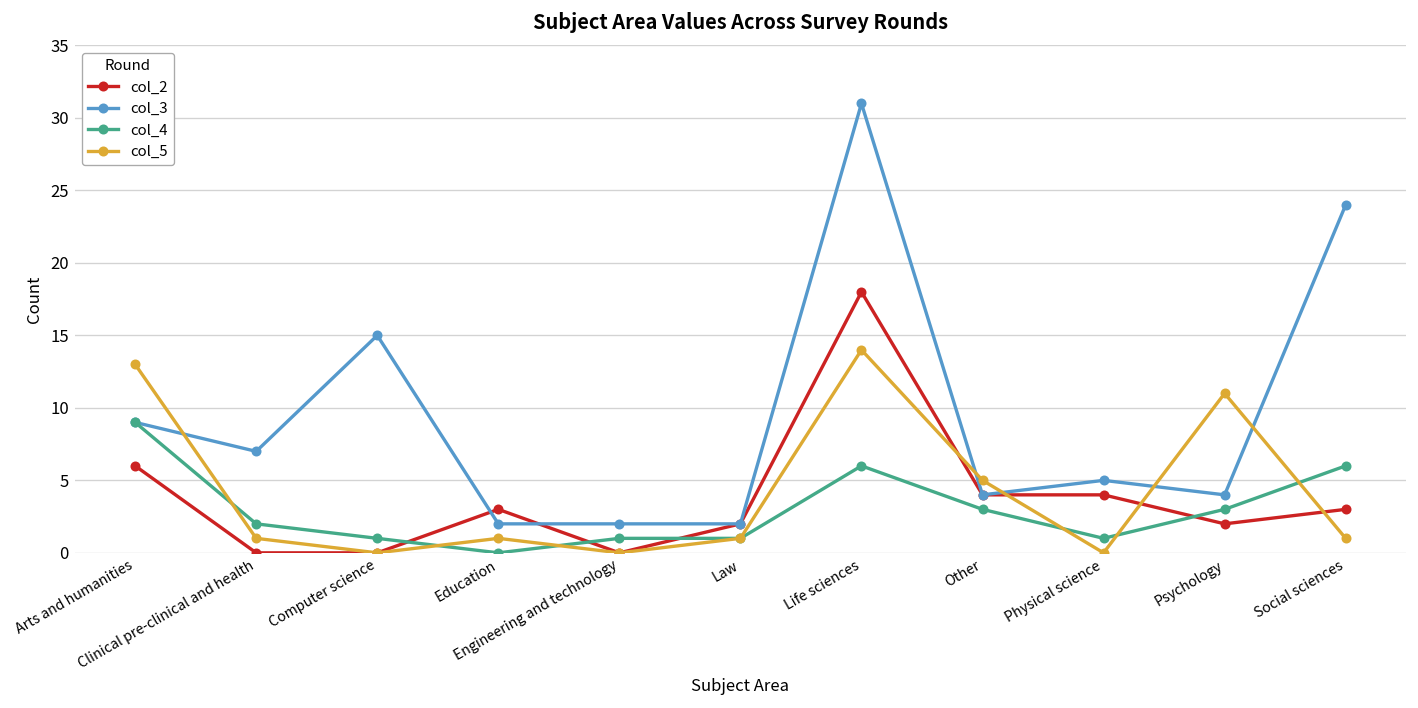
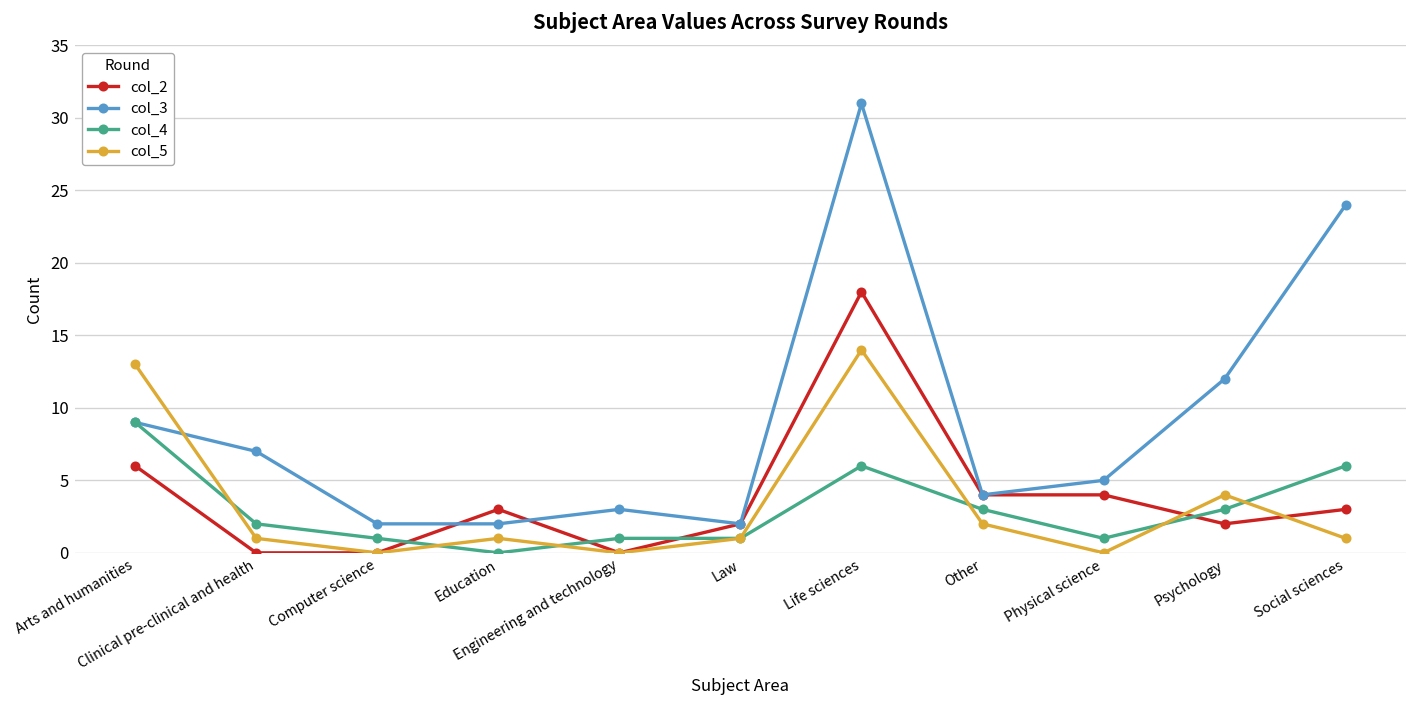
  {
    "col_2": {
      "Arts and humanities": 6,
      "Clinical pre-clinical and health": 0,
      "Education": 3,
      "Life sciences": 18,
      "Physical science": 4,
      "Psychology": 2,
      "Social sciences": 3
    },
    "col_3": {
      "Clinical pre-clinical and health": 7,
-     "Computer science": 15,
+     "Computer science": 2,
      "Education": 2,
-     "Engineering and technology": 2,
+     "Engineering and technology": 3,
      "Life sciences": 31,
      "Physical science": 5,
-     "Psychology": 4,
+     "Psychology": 12,
      "Social sciences": 24
    },
    "col_4": {
      "Clinical pre-clinical and health": 2,
      "Computer science": 1,
      "Education": 0,
      "Engineering and technology": 1,
      "Life sciences": 6,
      "Other": 3,
      "Physical science": 1,
      "Psychology": 3,
      "Social sciences": 6
    },
    "col_5": {
      "Arts and humanities": 13,
      "Clinical pre-clinical and health": 1,
      "Education": 1,
      "Life sciences": 14,
-     "Other": 5,
+     "Other": 2,
      "Physical science": 0,
-     "Psychology": 11,
+     "Psychology": 4,
      "Social sciences": 1
    }
  }
